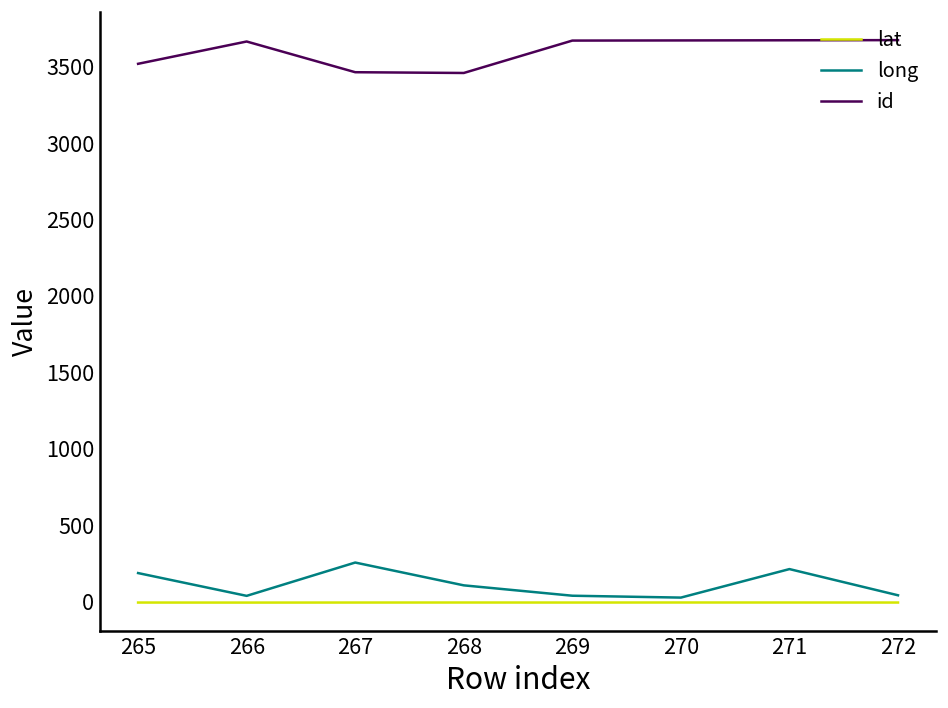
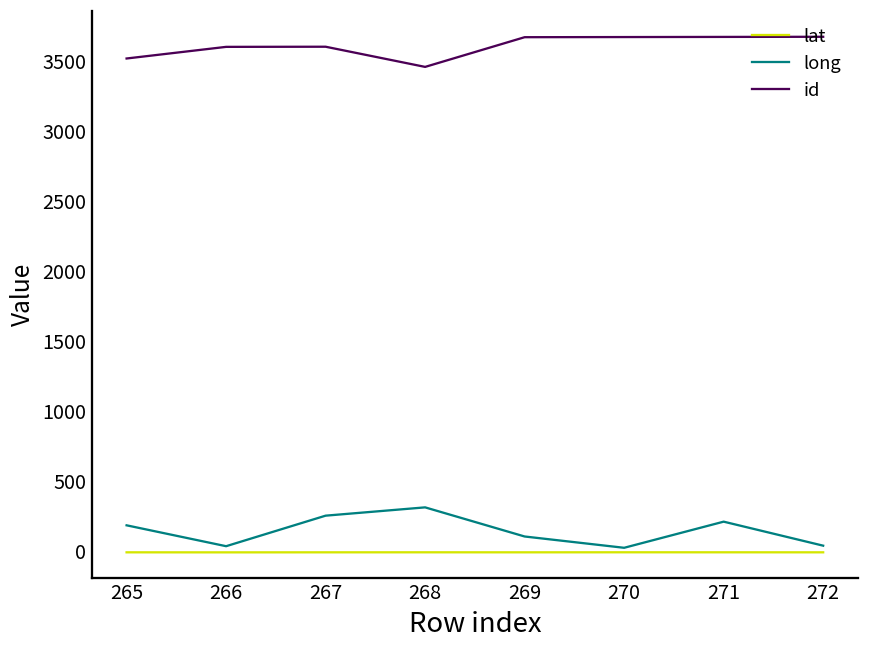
  {
    "lat": {
      "265": -10,
      "266": -10,
      "267": -10,
      "268": -10,
      "269": -10,
      "270": -10,
      "271": -10,
      "272": -10
    },
    "long": {
      "265": 190,
      "266": 40,
      "267": 260,
-     "268": 110,
-     "269": 40,
+     "268": 310,
+     "269": 110,
      "270": 30,
      "271": 210,
      "272": 40
    },
    "id": {
      "265": 3520,
-     "266": 3670,
-     "267": 3460,
+     "266": 3600,
+     "267": 3600,
      "268": 3460,
      "269": 3670,
      "270": 3670,
      "271": 3670,
      "272": 3670
    }
  }
